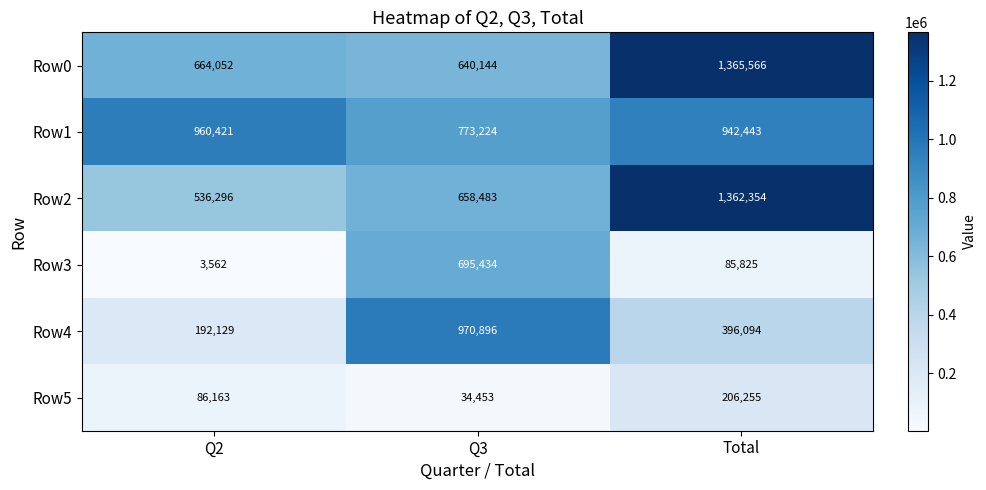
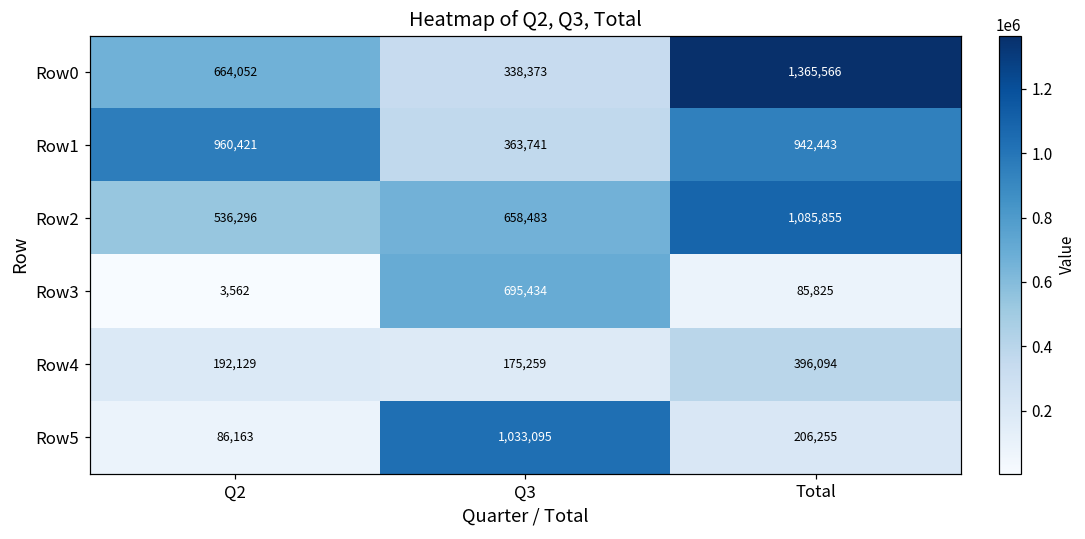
  {
    "Row0": {
      "Q2": "664,052",
-     "Q3": "640,144",
+     "Q3": "338,373",
      "Total": "1,365,566"
    },
    "Row1": {
      "Q2": "960,421",
-     "Q3": "773,224",
+     "Q3": "363,741",
      "Total": "942,443"
    },
    "Row2": {
      "Q2": "536,296",
      "Q3": "658,483",
-     "Total": "1,362,354"
+     "Total": "1,085,855"
    },
    "Row3": {
      "Q2": "3,562",
      "Q3": "695,434",
      "Total": "85,825"
    },
    "Row4": {
      "Q2": "192,129",
-     "Q3": "970,896",
+     "Q3": "175,259",
      "Total": "396,094"
    },
    "Row5": {
      "Q2": "86,163",
-     "Q3": "34,453",
+     "Q3": "1,033,095",
      "Total": "206,255"
    }
  }
